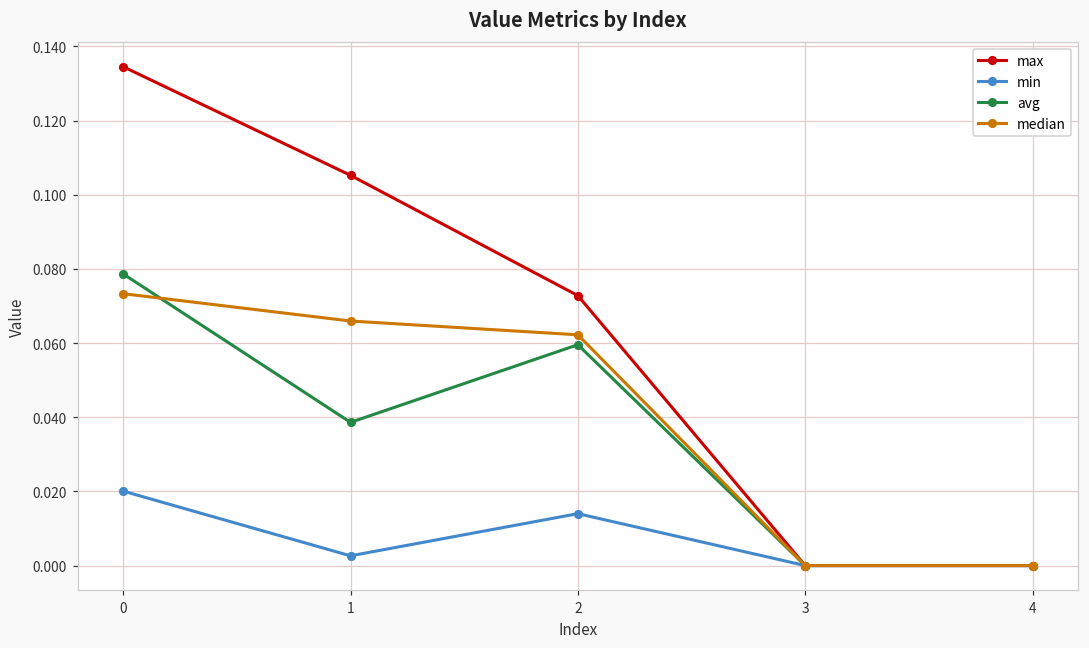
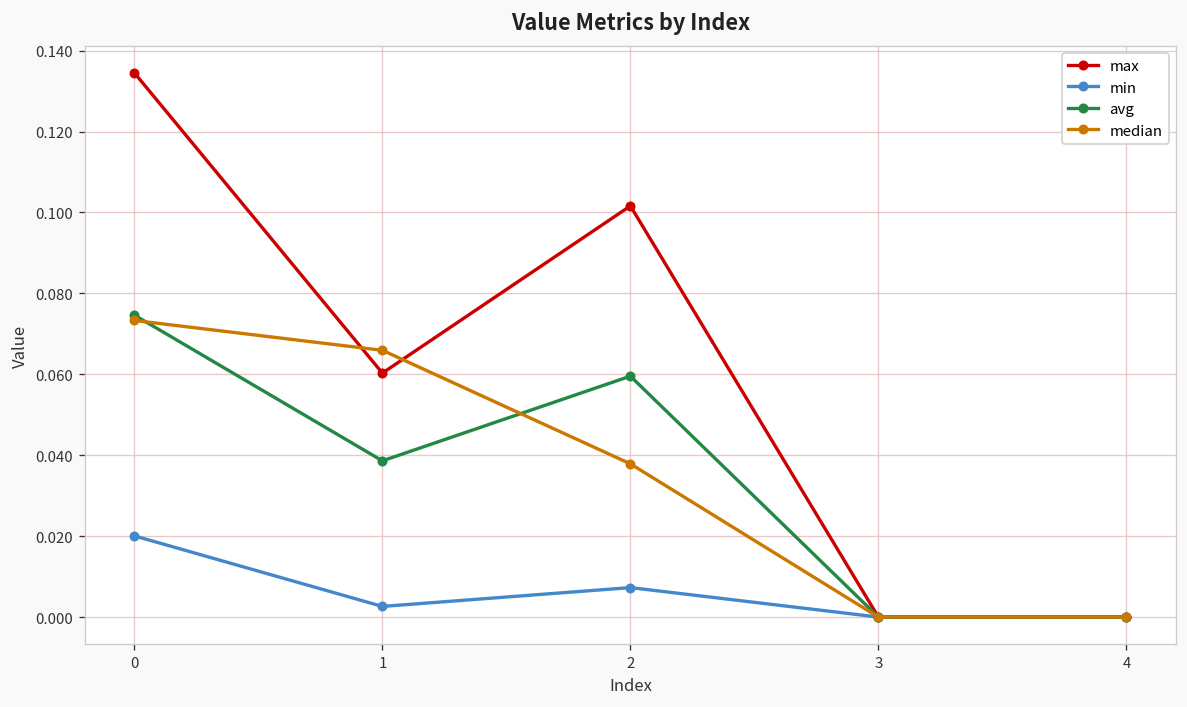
  {
    "max": {
      "0": 0.135,
-     "1": 0.105,
-     "2": 0.073
+     "1": 0.060,
+     "2": 0.102
    },
    "min": {
      "0": 0.020,
      "1": 0.003,
-     "2": 0.014
+     "2": 0.007
    },
    "avg": {
-     "0": 0.079,
+     "0": 0.075,
      "1": 0.039,
      "2": 0.060
    },
    "median": {
      "0": 0.073,
      "1": 0.066,
-     "2": 0.062
+     "2": 0.038
    }
  }
